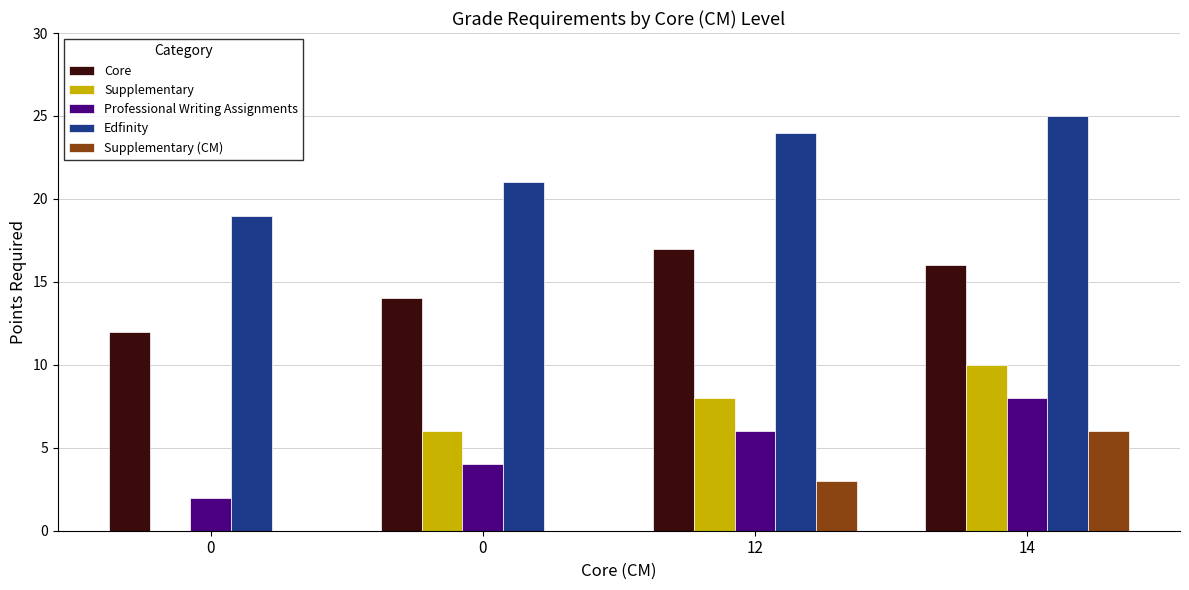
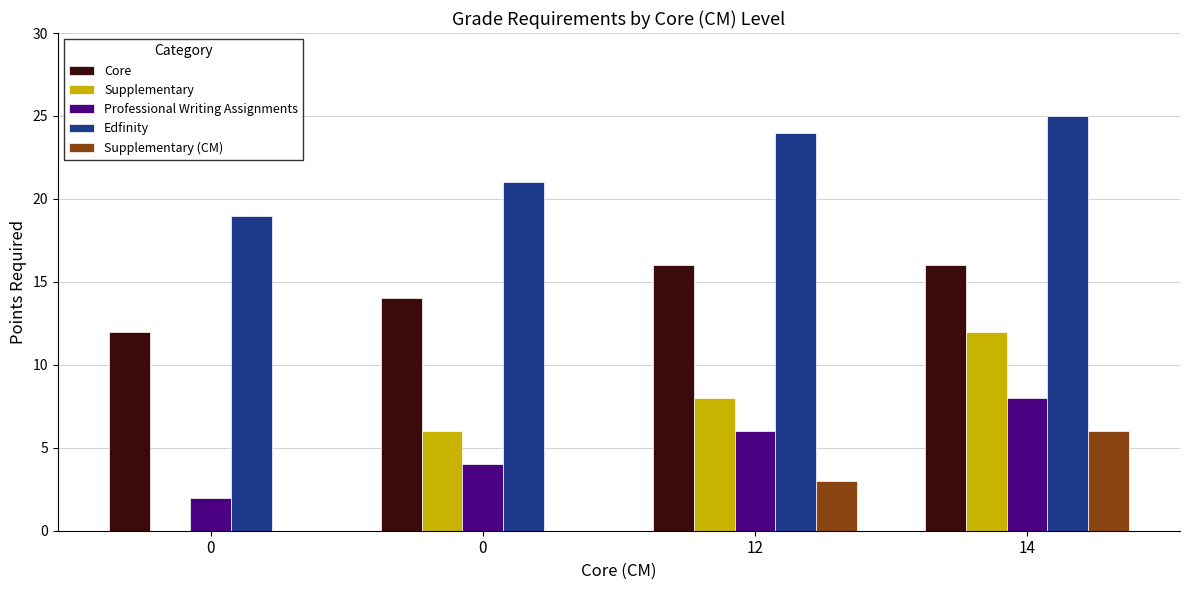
  {
    "Core": {
-     "12": 17,
+     "12": 16,
      "14": 16
    },
    "Supplementary": {
      "12": 8,
-     "14": 10
+     "14": 12
    },
    "Professional Writing Assignments": {
      "12": 6,
      "14": 8
    },
    "Edfinity": {
      "12": 24,
      "14": 25
    },
    "Supplementary (CM)": {
      "12": 3,
      "14": 6
    }
  }
